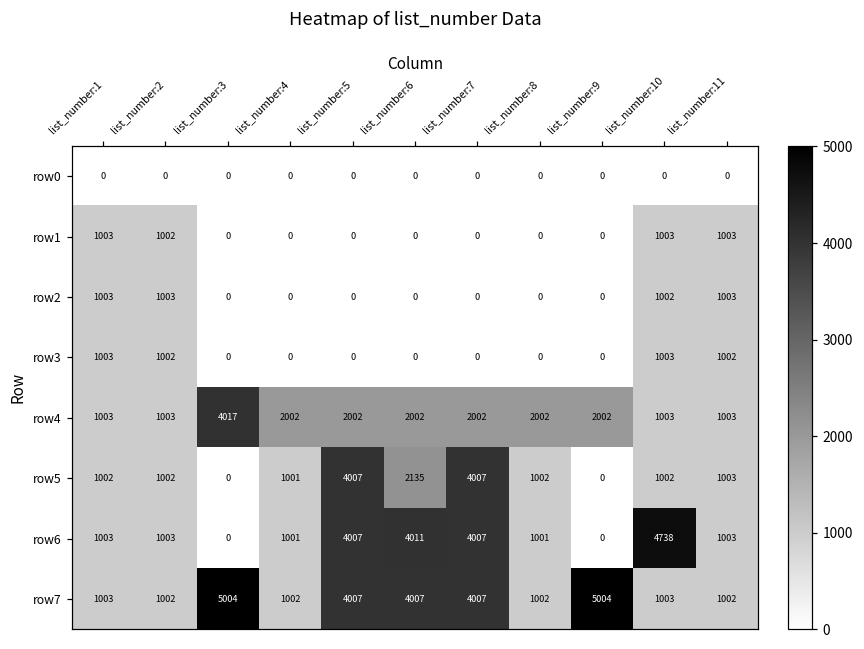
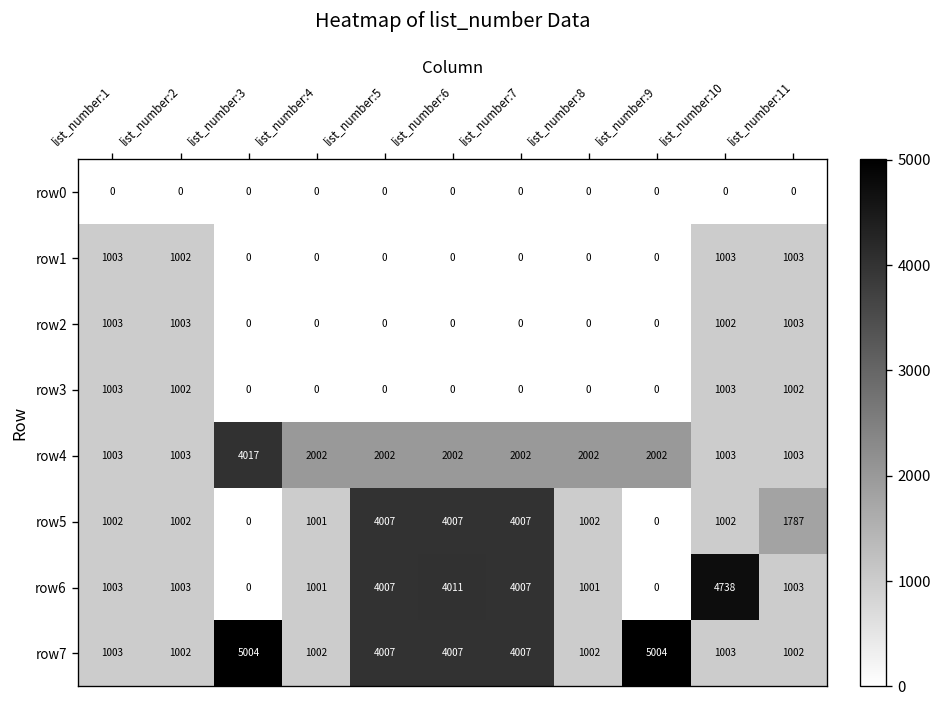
  {
    "row0": {
      "list_number:1": 0,
      "list_number:2": 0,
      "list_number:3": 0,
      "list_number:4": 0,
      "list_number:5": 0,
      "list_number:6": 0,
      "list_number:7": 0,
      "list_number:8": 0,
      "list_number:9": 0,
      "list_number:10": 0,
      "list_number:11": 0
    },
    "row1": {
      "list_number:1": 1003,
      "list_number:2": 1002,
      "list_number:3": 0,
      "list_number:4": 0,
      "list_number:5": 0,
      "list_number:6": 0,
      "list_number:7": 0,
      "list_number:8": 0,
      "list_number:9": 0,
      "list_number:10": 1003,
      "list_number:11": 1003
    },
    "row2": {
      "list_number:1": 1003,
      "list_number:2": 1003,
      "list_number:3": 0,
      "list_number:4": 0,
      "list_number:5": 0,
      "list_number:6": 0,
      "list_number:7": 0,
      "list_number:8": 0,
      "list_number:9": 0,
      "list_number:10": 1002,
      "list_number:11": 1003
    },
    "row3": {
      "list_number:1": 1003,
      "list_number:2": 1002,
      "list_number:3": 0,
      "list_number:4": 0,
      "list_number:5": 0,
      "list_number:6": 0,
      "list_number:7": 0,
      "list_number:8": 0,
      "list_number:9": 0,
      "list_number:10": 1003,
      "list_number:11": 1002
    },
    "row4": {
      "list_number:1": 1003,
      "list_number:2": 1003,
      "list_number:3": 4017,
      "list_number:4": 2002,
      "list_number:5": 2002,
      "list_number:6": 2002,
      "list_number:7": 2002,
      "list_number:8": 2002,
      "list_number:9": 2002,
      "list_number:10": 1003,
      "list_number:11": 1003
    },
    "row5": {
      "list_number:1": 1002,
      "list_number:2": 1002,
      "list_number:3": 0,
      "list_number:4": 1001,
      "list_number:5": 4007,
-     "list_number:6": 2135,
+     "list_number:6": 4007,
      "list_number:7": 4007,
      "list_number:8": 1002,
      "list_number:9": 0,
      "list_number:10": 1002,
-     "list_number:11": 1003
+     "list_number:11": 1787
    },
    "row6": {
      "list_number:1": 1003,
      "list_number:2": 1003,
      "list_number:3": 0,
      "list_number:4": 1001,
      "list_number:5": 4007,
      "list_number:6": 4011,
      "list_number:7": 4007,
      "list_number:8": 1001,
      "list_number:9": 0,
      "list_number:10": 4738,
      "list_number:11": 1003
    },
    "row7": {
      "list_number:1": 1003,
      "list_number:2": 1002,
      "list_number:3": 5004,
      "list_number:4": 1002,
      "list_number:5": 4007,
      "list_number:6": 4007,
      "list_number:7": 4007,
      "list_number:8": 1002,
      "list_number:9": 5004,
      "list_number:10": 1003,
      "list_number:11": 1002
    }
  }
